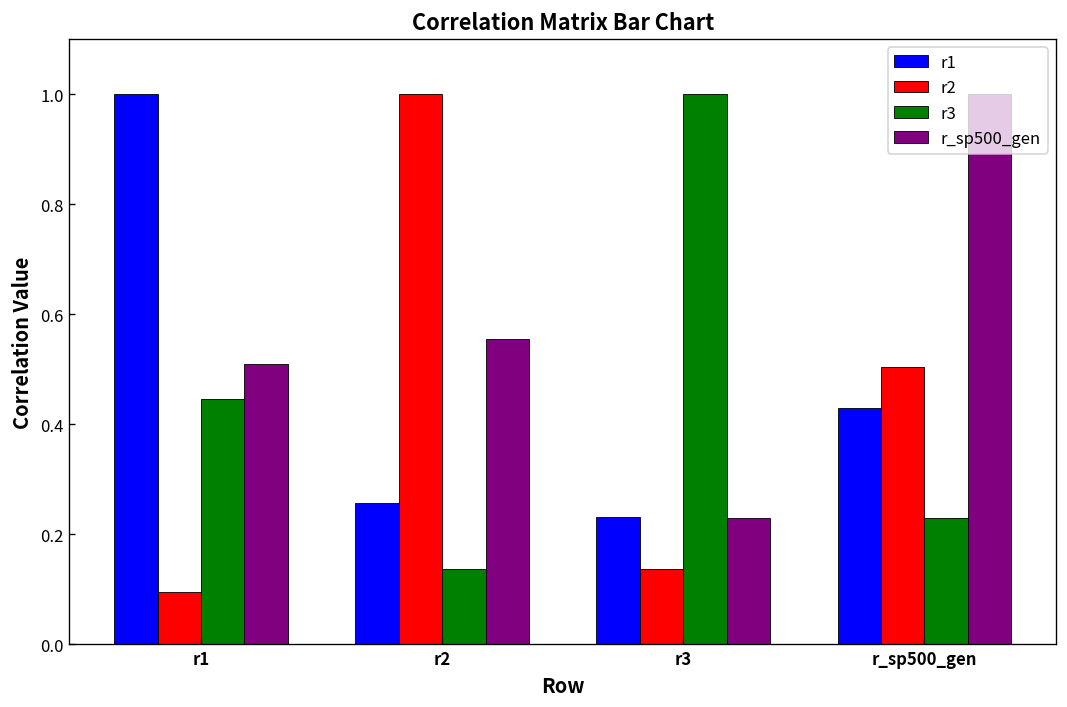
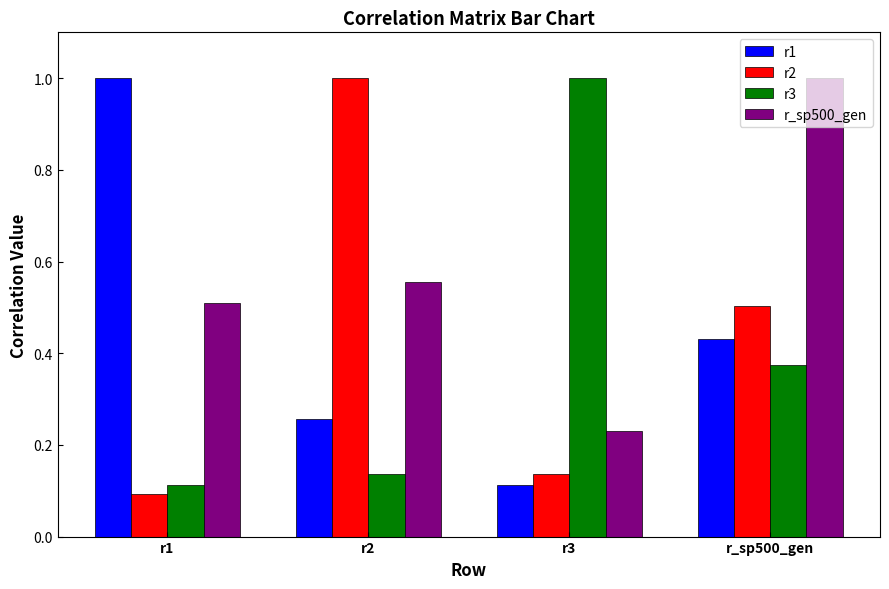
  {
    "r1": {
      "r1": 1.00,
      "r2": 0.26,
-     "r3": 0.23,
+     "r3": 0.11,
      "r_sp500_gen": 0.43
    },
    "r2": {
      "r1": 0.09,
      "r2": 1.00,
      "r3": 0.14,
      "r_sp500_gen": 0.50
    },
    "r3": {
-     "r1": 0.45,
+     "r1": 0.11,
      "r2": 0.14,
      "r3": 1.00,
-     "r_sp500_gen": 0.23
+     "r_sp500_gen": 0.38
    },
    "r_sp500_gen": {
      "r1": 0.51,
      "r2": 0.55,
      "r3": 0.23
    }
  }
